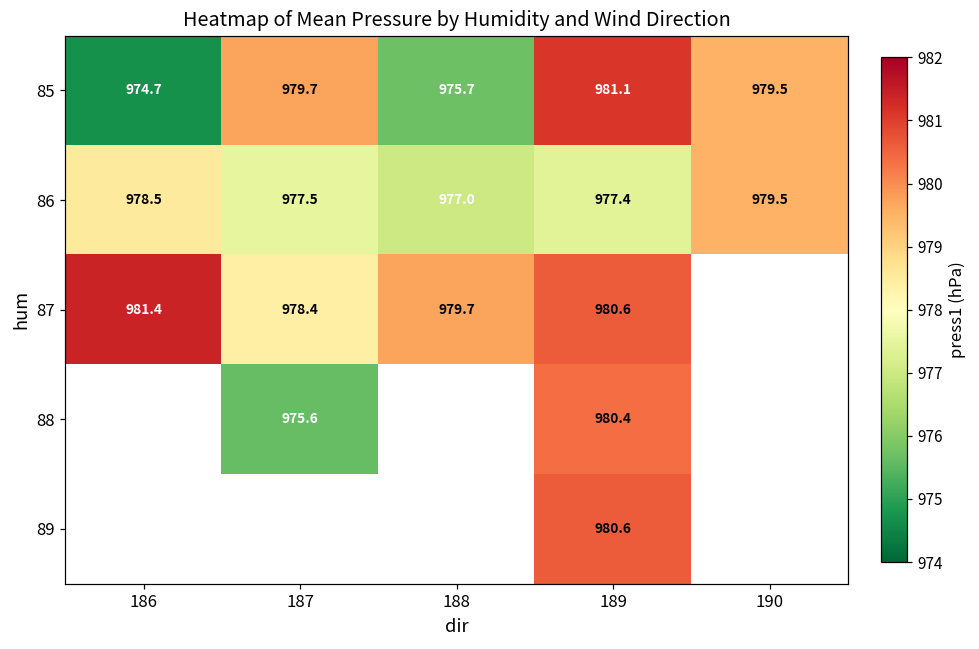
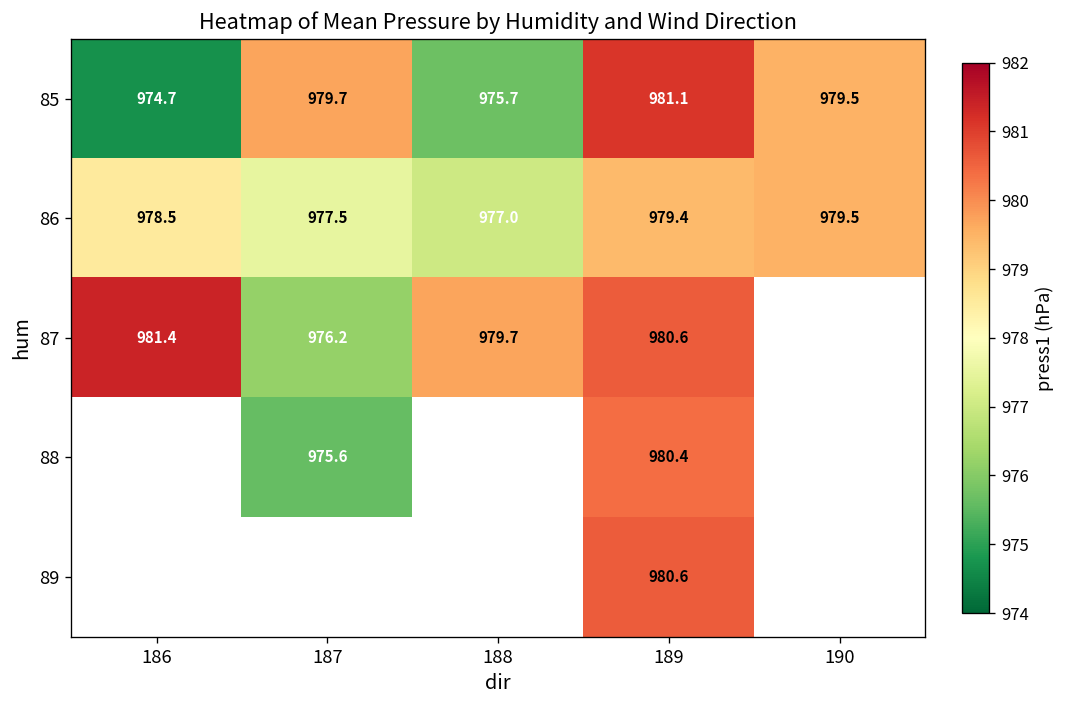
  {
    "85": {
      "186": 974.7,
      "187": 979.7,
      "188": 975.7,
      "189": 981.1,
      "190": 979.5
    },
    "86": {
      "186": 978.5,
      "187": 977.5,
      "188": 977.0,
-     "189": 977.4,
+     "189": 979.4,
      "190": 979.5
    },
    "87": {
      "186": 981.4,
-     "187": 978.4,
+     "187": 976.2,
      "188": 979.7,
      "189": 980.6
    },
    "88": {
      "187": 975.6,
      "189": 980.4
    },
    "89": {
      "189": 980.6
    }
  }
